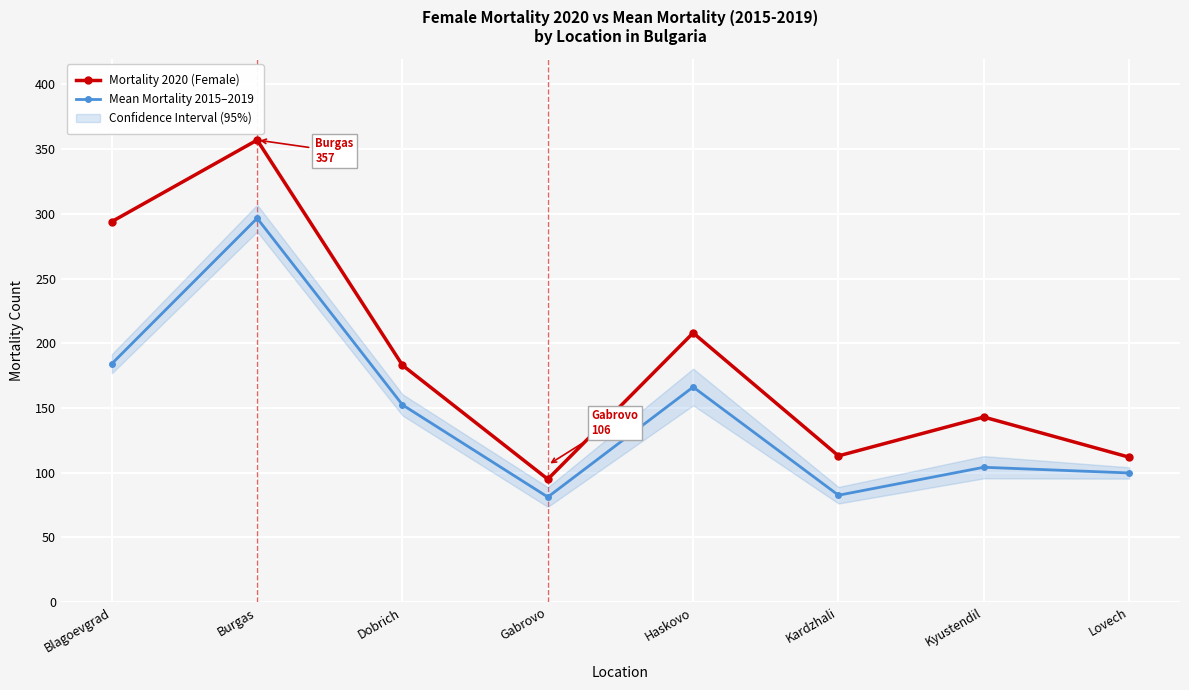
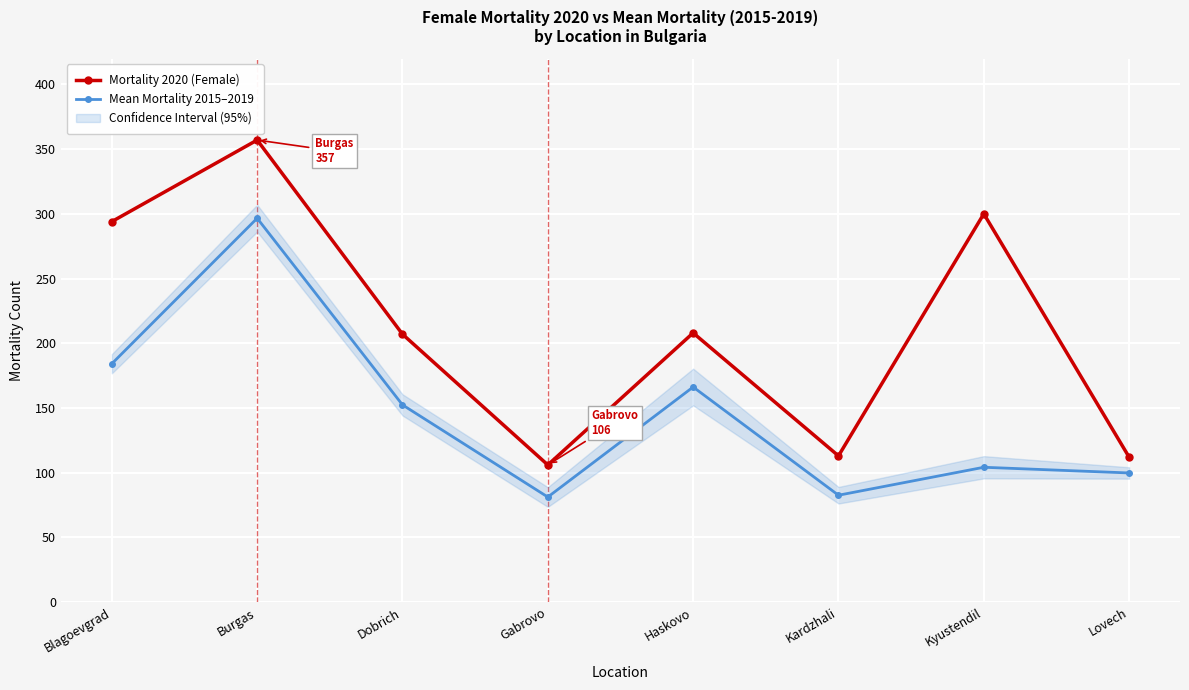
  {
    "Mortality 2020 (Female)": {
      "Blagoevgrad": 294,
-     "Dobrich": 183,
-     "Gabrovo": 95,
+     "Dobrich": 207,
+     "Gabrovo": 106,
      "Haskovo": 208,
      "Kardzhali": 113,
-     "Kyustendil": 143,
+     "Kyustendil": 300,
      "Lovech": 112
    }
  }
